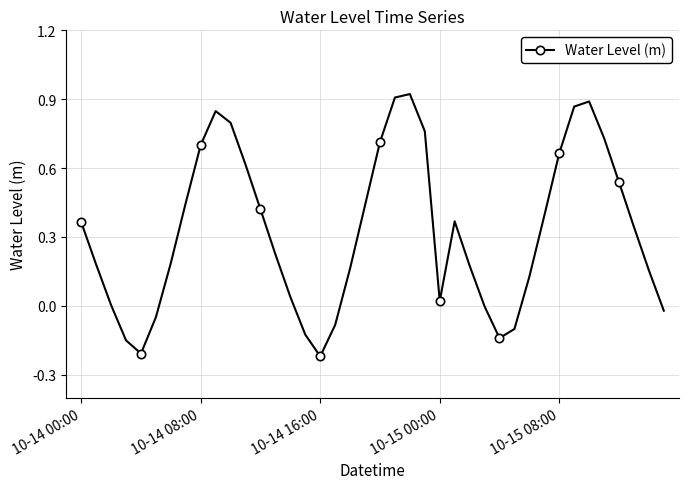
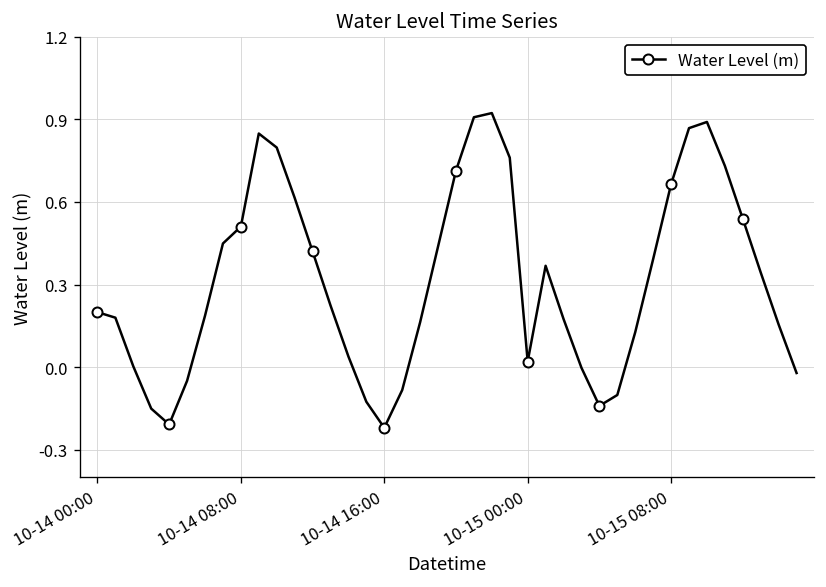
  {
-   "10-14 00:00": 0.36,
-   "10-14 08:00": 0.70,
+   "10-14 00:00": 0.20,
+   "10-14 08:00": 0.51,
    "10-14 16:00": -0.22,
    "10-15 00:00": 0.02,
    "10-15 08:00": 0.66
  }
